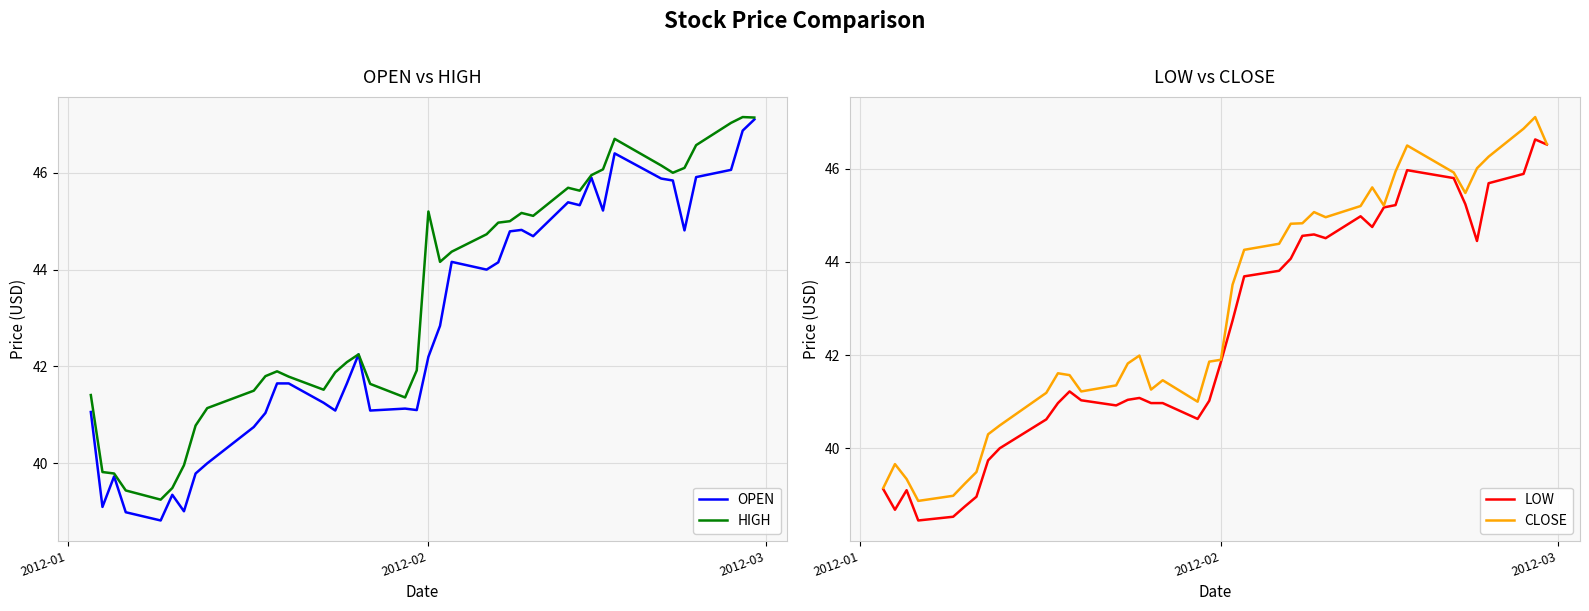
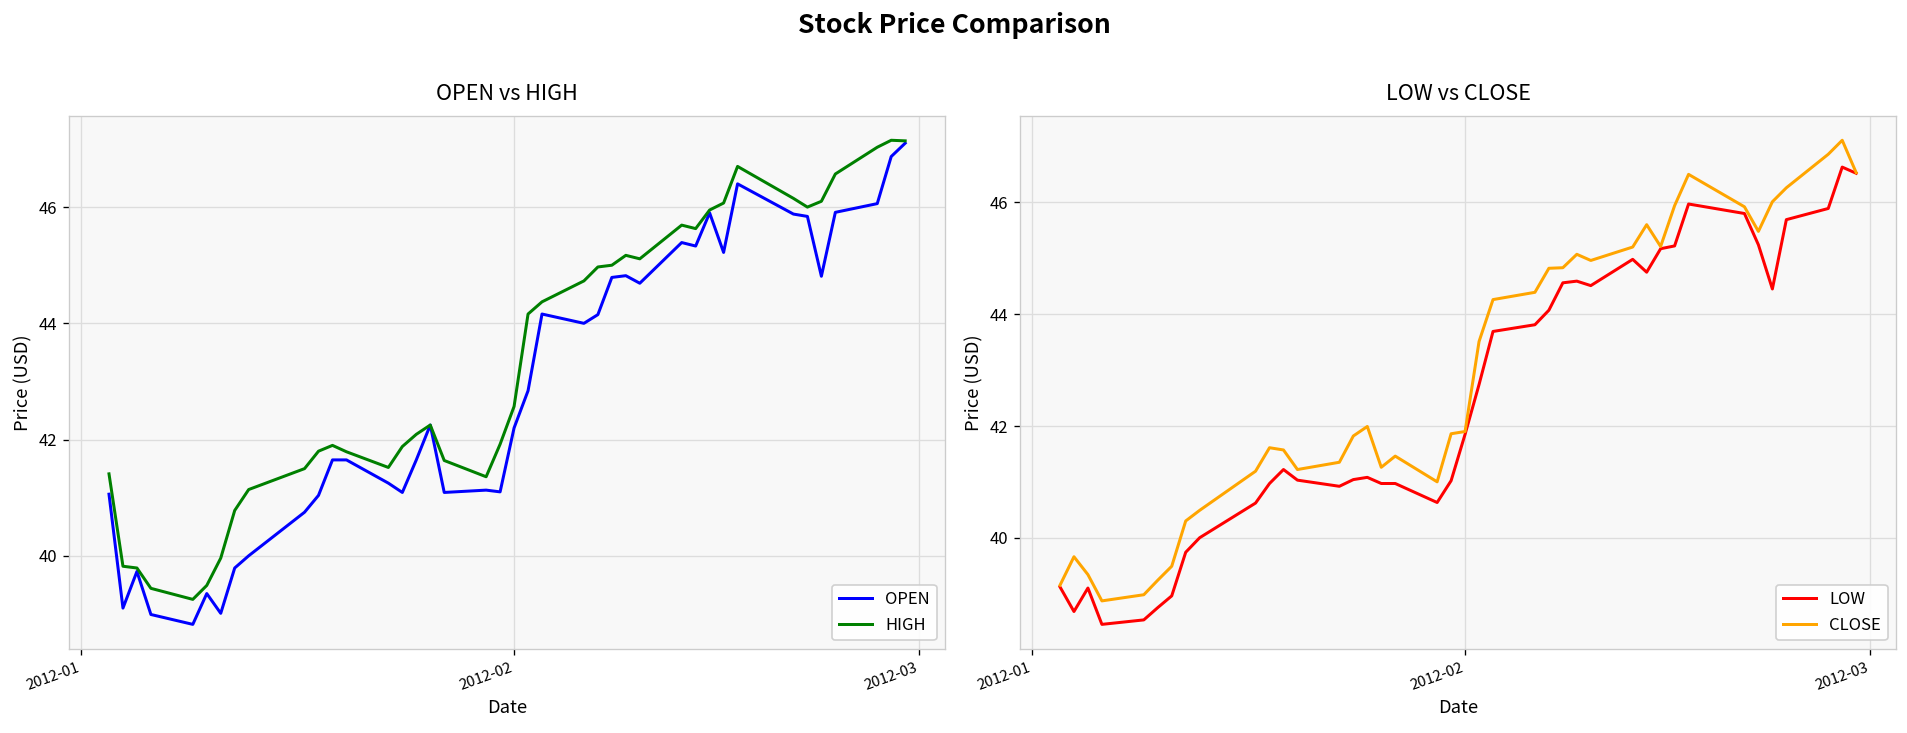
  {
    "OPEN vs HIGH": {
      "OPEN": {
        "2012-02": 42.2
      },
      "HIGH": {
-       "2012-02": 45.2
+       "2012-02": 42.6
      }
    }
  }
